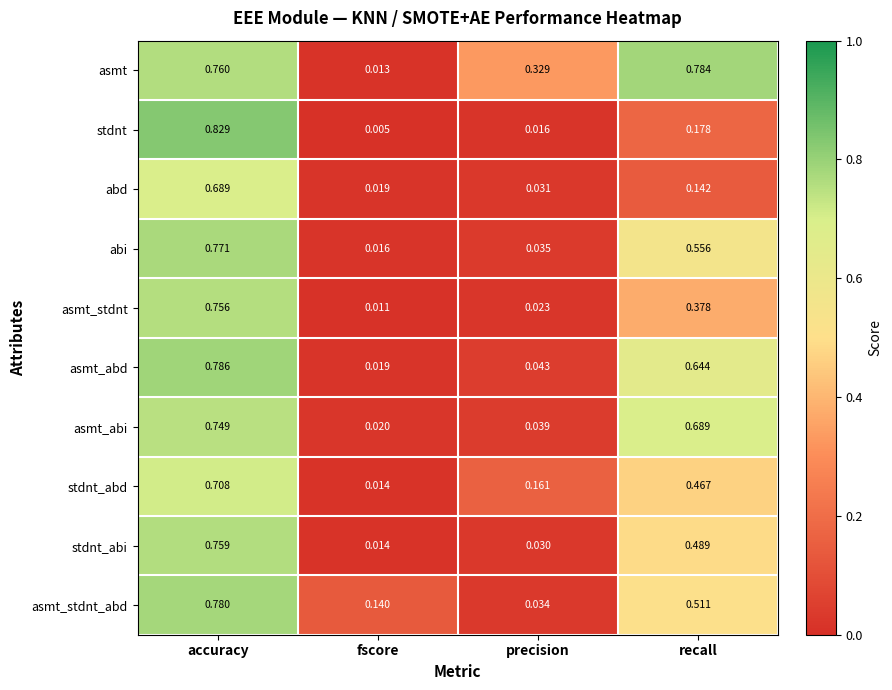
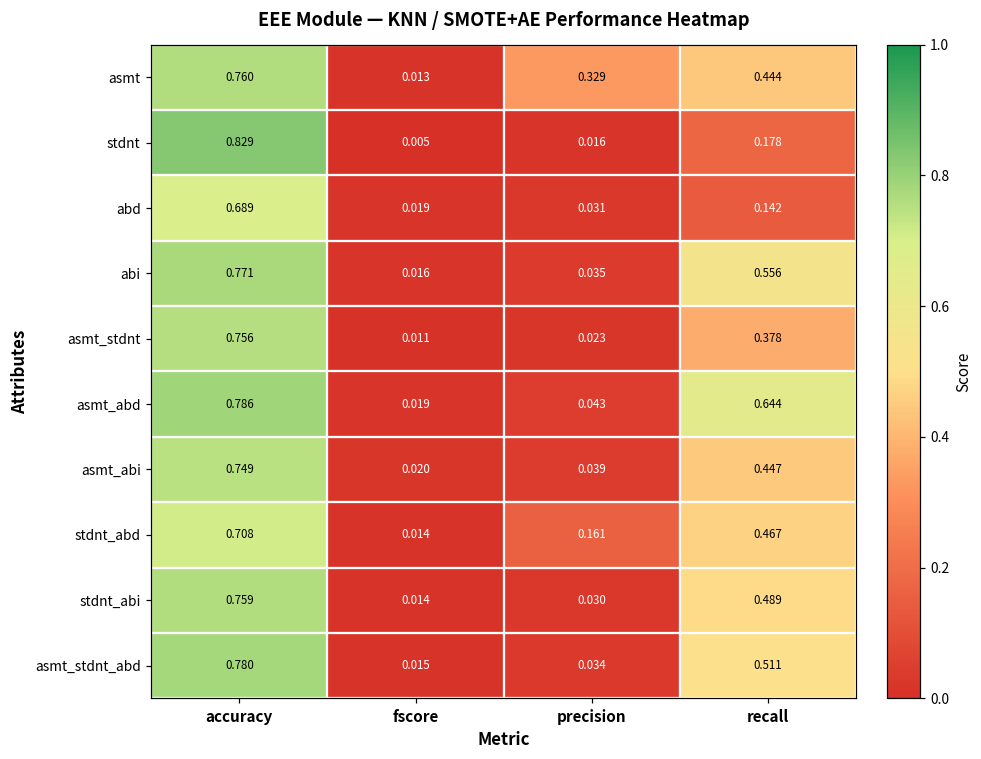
  {
    "asmt": {
      "accuracy": 0.760,
      "fscore": 0.013,
      "precision": 0.329,
-     "recall": 0.784
+     "recall": 0.444
    },
    "stdnt": {
      "accuracy": 0.829,
      "fscore": 0.005,
      "precision": 0.016,
      "recall": 0.178
    },
    "abd": {
      "accuracy": 0.689,
      "fscore": 0.019,
      "precision": 0.031,
      "recall": 0.142
    },
    "abi": {
      "accuracy": 0.771,
      "fscore": 0.016,
      "precision": 0.035,
      "recall": 0.556
    },
    "asmt_stdnt": {
      "accuracy": 0.756,
      "fscore": 0.011,
      "precision": 0.023,
      "recall": 0.378
    },
    "asmt_abd": {
      "accuracy": 0.786,
      "fscore": 0.019,
      "precision": 0.043,
      "recall": 0.644
    },
    "asmt_abi": {
      "accuracy": 0.749,
      "fscore": 0.020,
      "precision": 0.039,
-     "recall": 0.689
+     "recall": 0.447
    },
    "stdnt_abd": {
      "accuracy": 0.708,
      "fscore": 0.014,
      "precision": 0.161,
      "recall": 0.467
    },
    "stdnt_abi": {
      "accuracy": 0.759,
      "fscore": 0.014,
      "precision": 0.030,
      "recall": 0.489
    },
    "asmt_stdnt_abd": {
      "accuracy": 0.780,
-     "fscore": 0.140,
+     "fscore": 0.015,
      "precision": 0.034,
      "recall": 0.511
    }
  }
